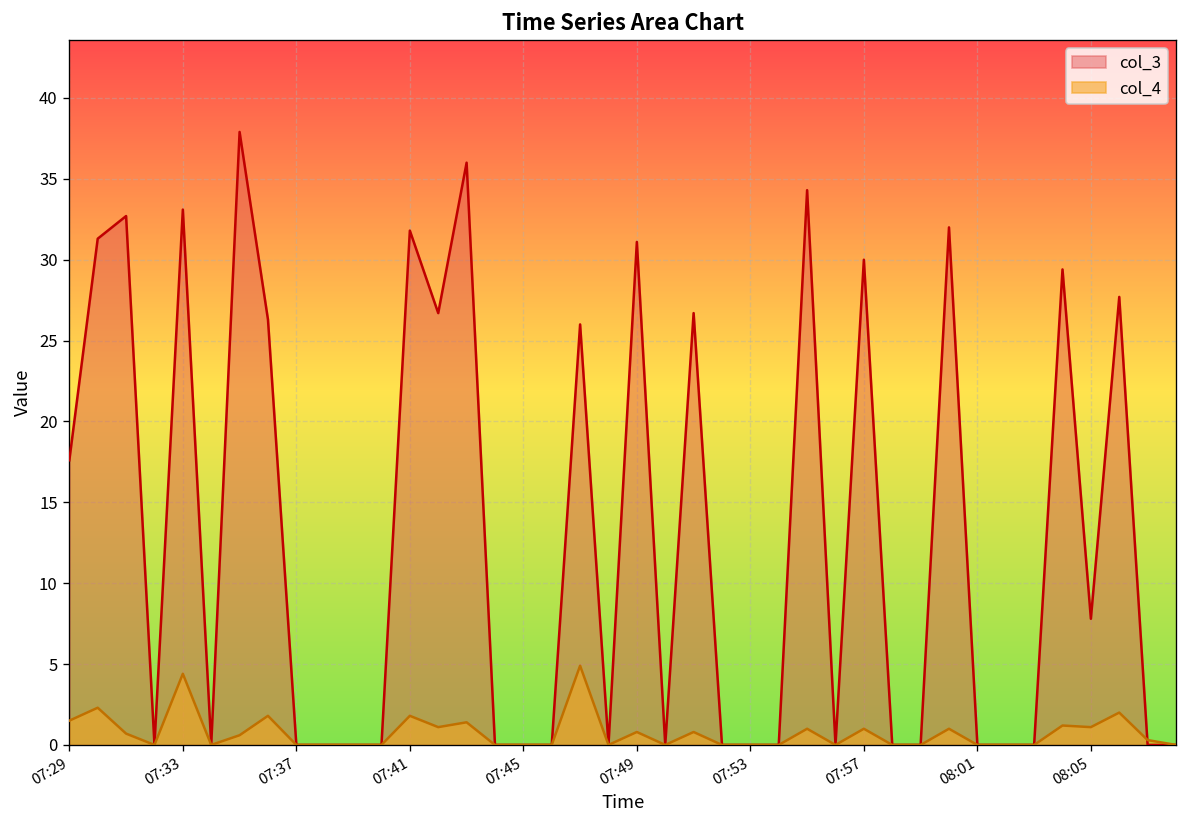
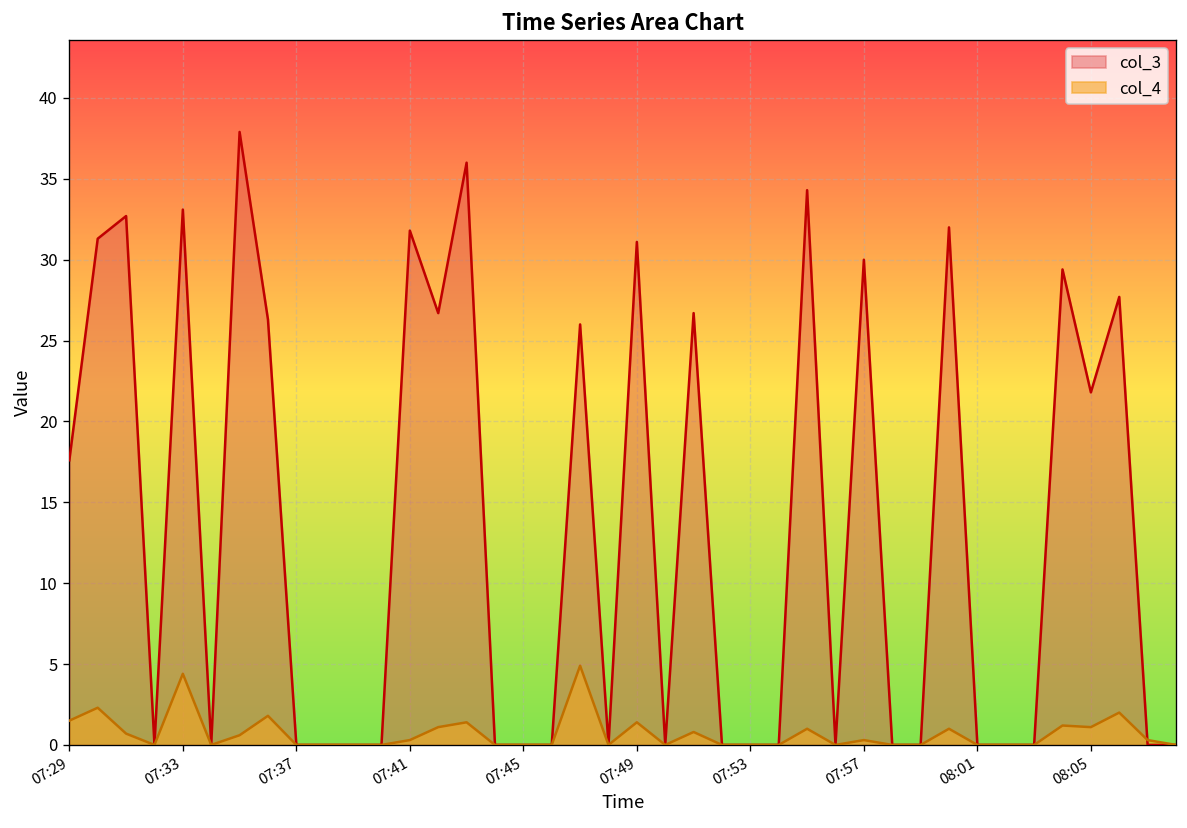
  {
    "col_3": {
      "07:29": 17.6,
      "07:33": 33.1,
      "07:41": 31.8,
      "07:49": 31.1,
      "07:57": 30.0,
-     "08:05": 7.8
+     "08:05": 21.8
    },
    "col_4": {
      "07:29": 1.5,
      "07:33": 4.4,
-     "07:41": 1.8,
-     "07:49": 0.8,
-     "07:57": 1.0,
+     "07:41": 0.3,
+     "07:49": 1.4,
+     "07:57": 0.3,
      "08:05": 1.1
    }
  }
